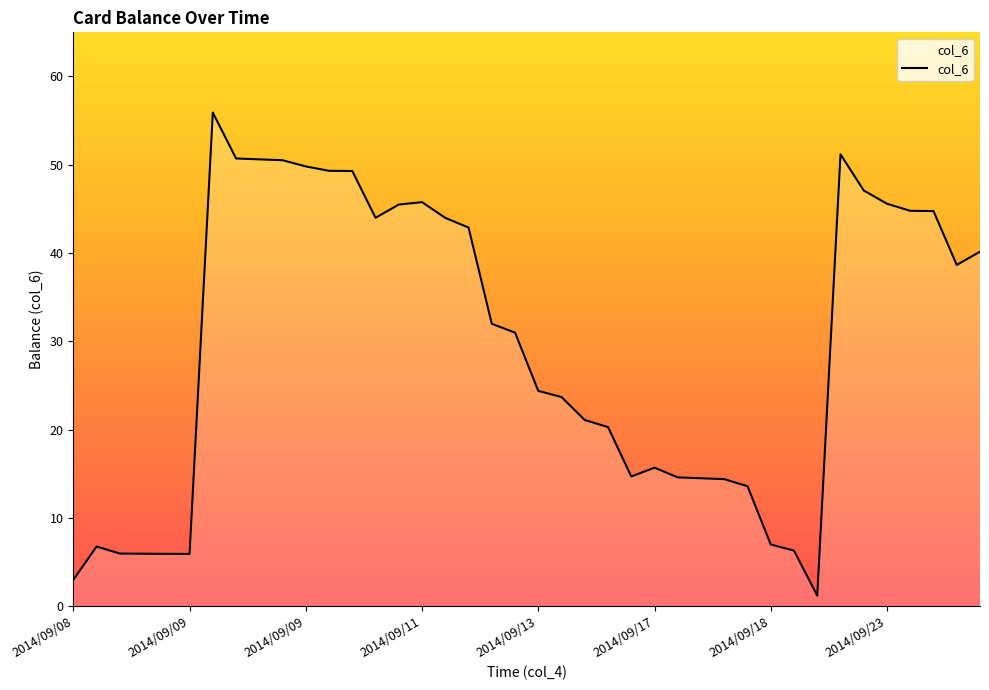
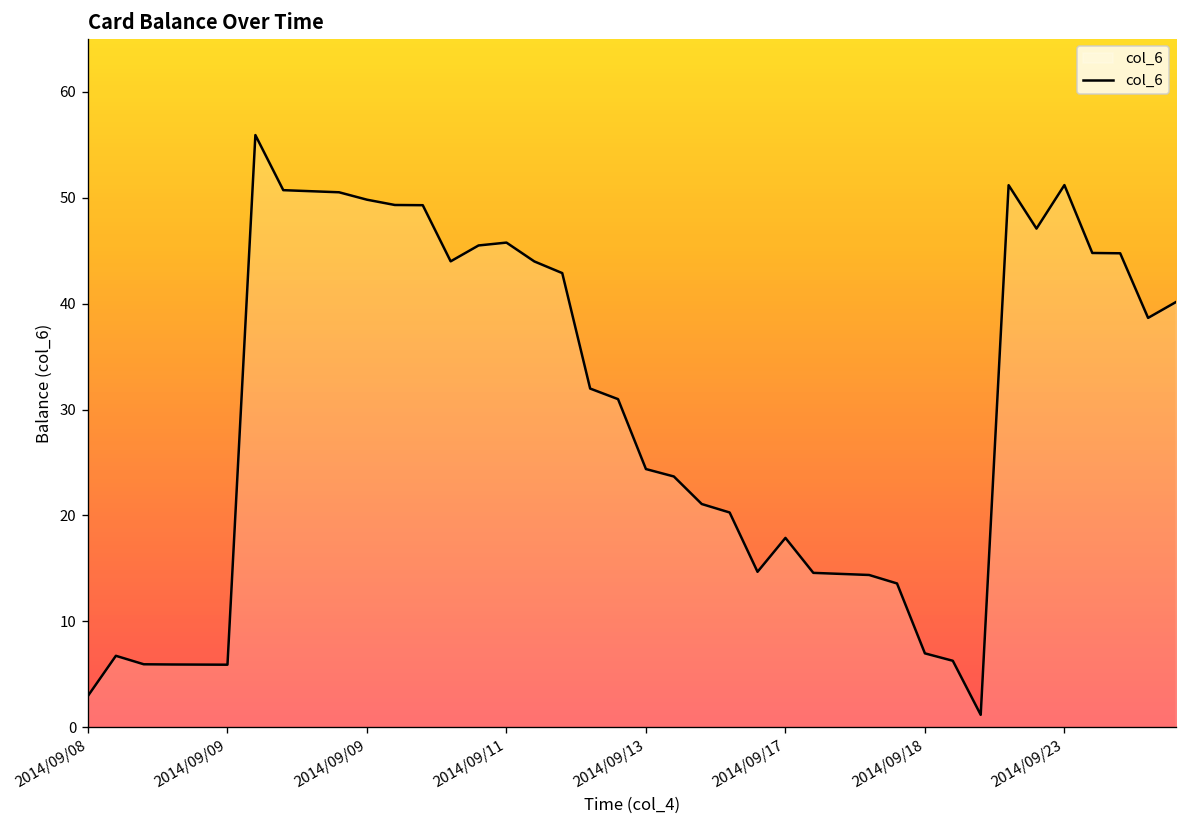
  {
    "2014/09/08": 3,
    "2014/09/11": 46,
    "2014/09/13": 24,
-   "2014/09/17": 16,
+   "2014/09/17": 18,
    "2014/09/18": 7,
-   "2014/09/23": 46
+   "2014/09/23": 51
  }
